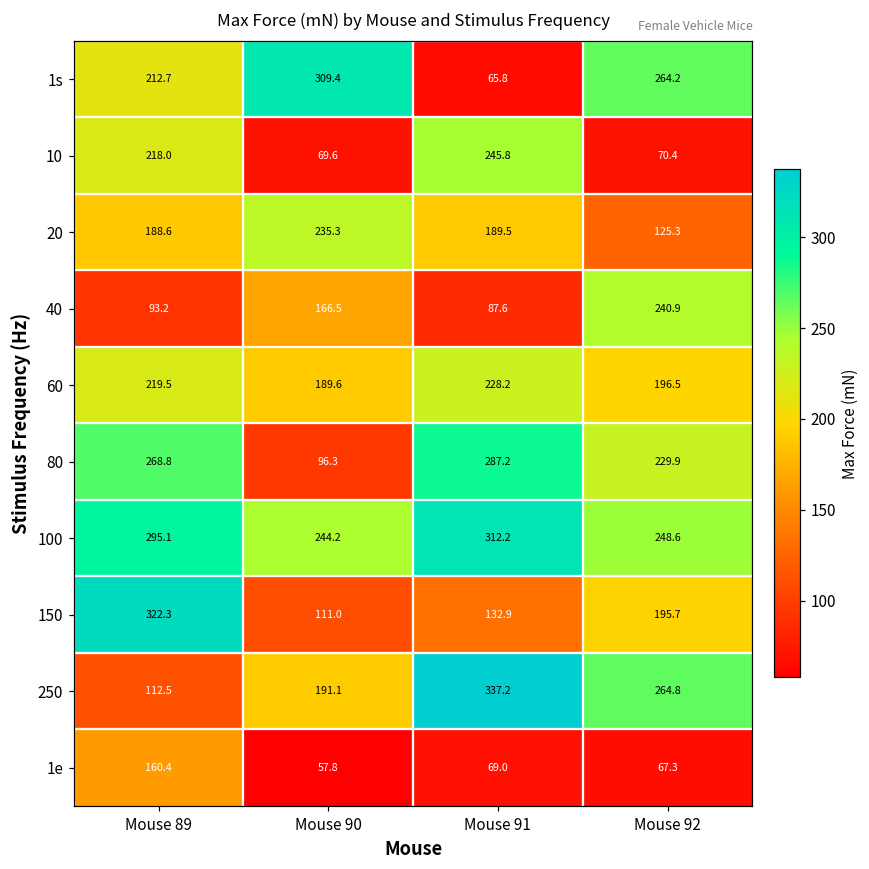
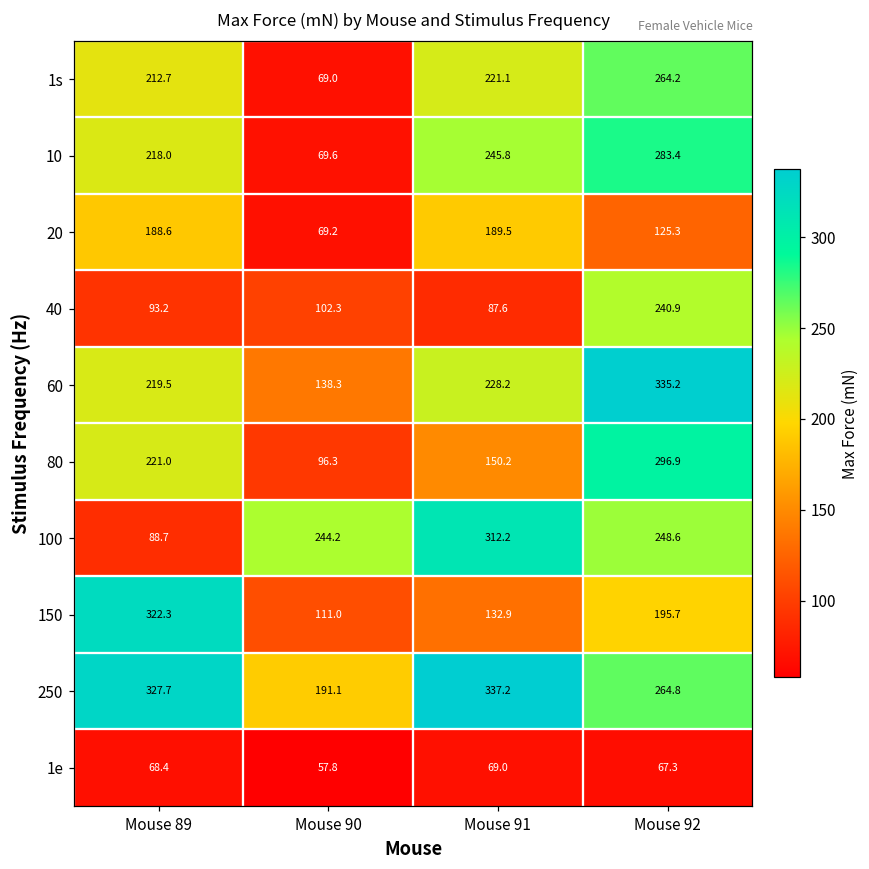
  {
    "1s": {
      "Mouse 89": 212.7,
-     "Mouse 90": 309.4,
-     "Mouse 91": 65.8,
+     "Mouse 90": 69.0,
+     "Mouse 91": 221.1,
      "Mouse 92": 264.2
    },
    "10": {
      "Mouse 89": 218.0,
      "Mouse 90": 69.6,
      "Mouse 91": 245.8,
-     "Mouse 92": 70.4
+     "Mouse 92": 283.4
    },
    "20": {
      "Mouse 89": 188.6,
-     "Mouse 90": 235.3,
+     "Mouse 90": 69.2,
      "Mouse 91": 189.5,
      "Mouse 92": 125.3
    },
    "40": {
      "Mouse 89": 93.2,
-     "Mouse 90": 166.5,
+     "Mouse 90": 102.3,
      "Mouse 91": 87.6,
      "Mouse 92": 240.9
    },
    "60": {
      "Mouse 89": 219.5,
-     "Mouse 90": 189.6,
+     "Mouse 90": 138.3,
      "Mouse 91": 228.2,
-     "Mouse 92": 196.5
+     "Mouse 92": 335.2
    },
    "80": {
-     "Mouse 89": 268.8,
+     "Mouse 89": 221.0,
      "Mouse 90": 96.3,
-     "Mouse 91": 287.2,
-     "Mouse 92": 229.9
+     "Mouse 91": 150.2,
+     "Mouse 92": 296.9
    },
    "100": {
-     "Mouse 89": 295.1,
+     "Mouse 89": 88.7,
      "Mouse 90": 244.2,
      "Mouse 91": 312.2,
      "Mouse 92": 248.6
    },
    "150": {
      "Mouse 89": 322.3,
      "Mouse 90": 111.0,
      "Mouse 91": 132.9,
      "Mouse 92": 195.7
    },
    "250": {
-     "Mouse 89": 112.5,
+     "Mouse 89": 327.7,
      "Mouse 90": 191.1,
      "Mouse 91": 337.2,
      "Mouse 92": 264.8
    },
    "1e": {
-     "Mouse 89": 160.4,
+     "Mouse 89": 68.4,
      "Mouse 90": 57.8,
      "Mouse 91": 69.0,
      "Mouse 92": 67.3
    }
  }
